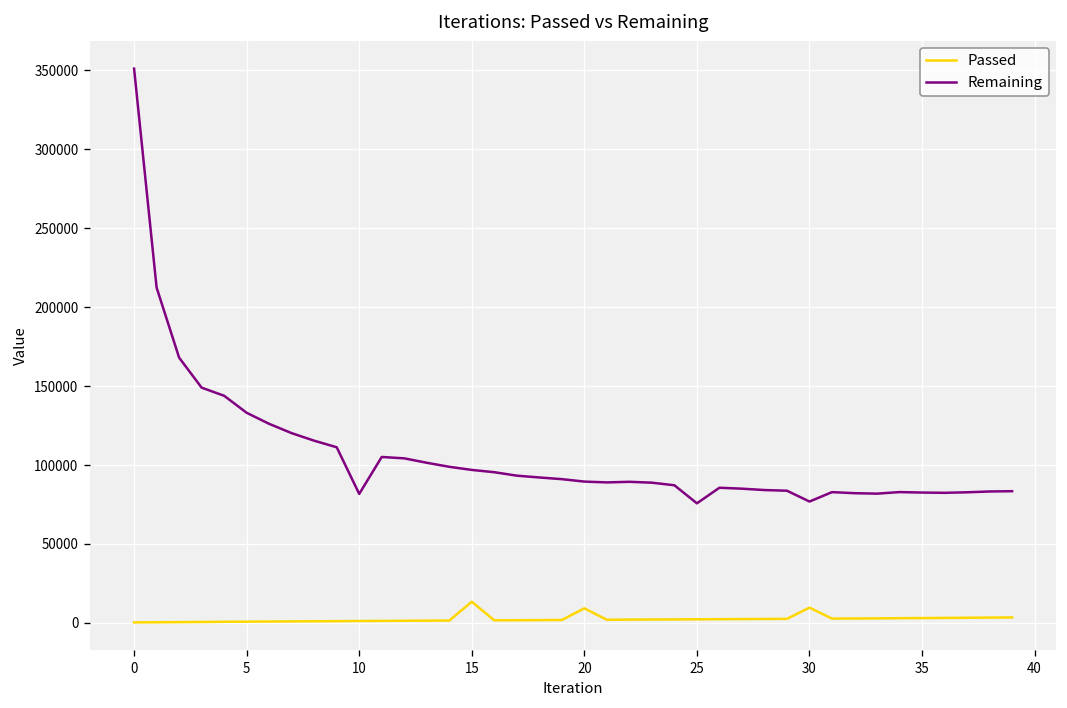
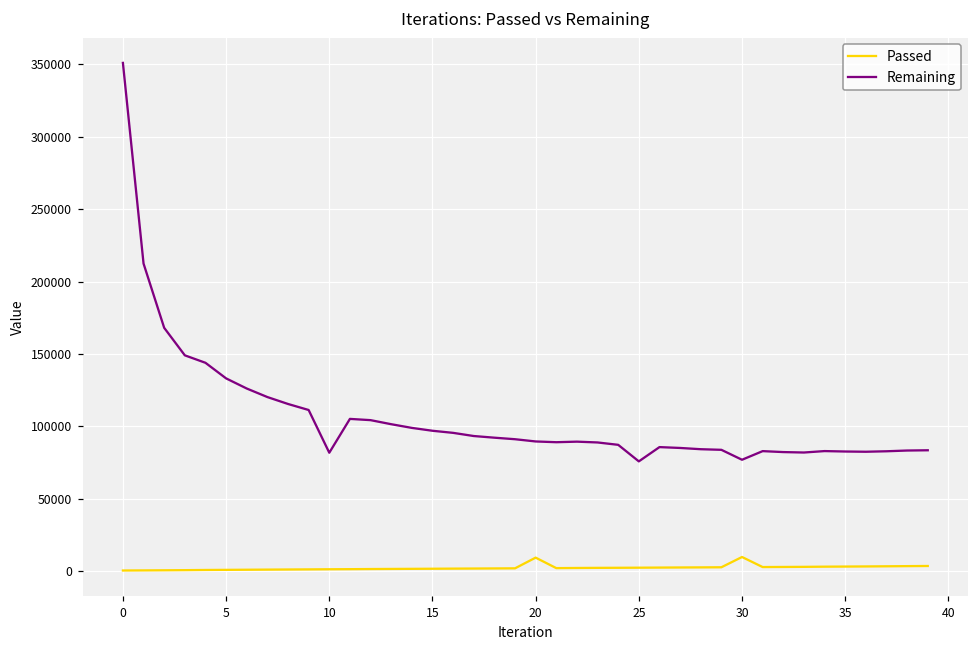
  {
    "Passed": {
      "0": 0,
      "5": 1000,
      "10": 1000,
-     "15": 13000,
+     "15": 2000,
      "20": 9000,
      "25": 2000,
      "30": 10000,
      "35": 3000
    },
    "Remaining": {
      "0": 351000,
      "5": 133000,
      "10": 82000,
      "15": 97000,
      "20": 90000,
      "25": 76000,
      "30": 77000,
      "35": 83000
    }
  }
